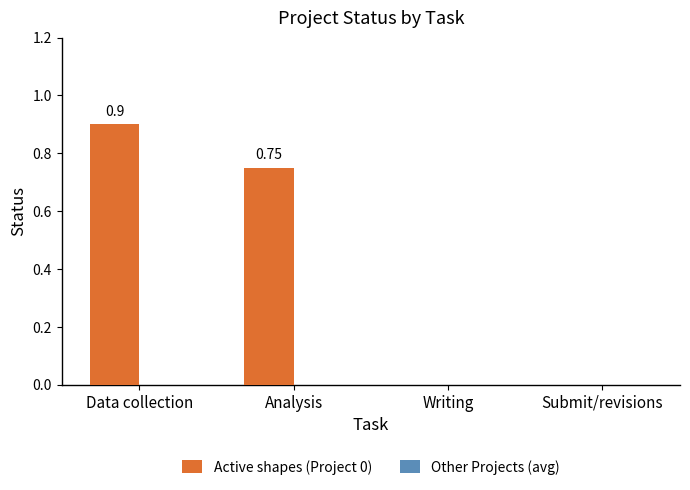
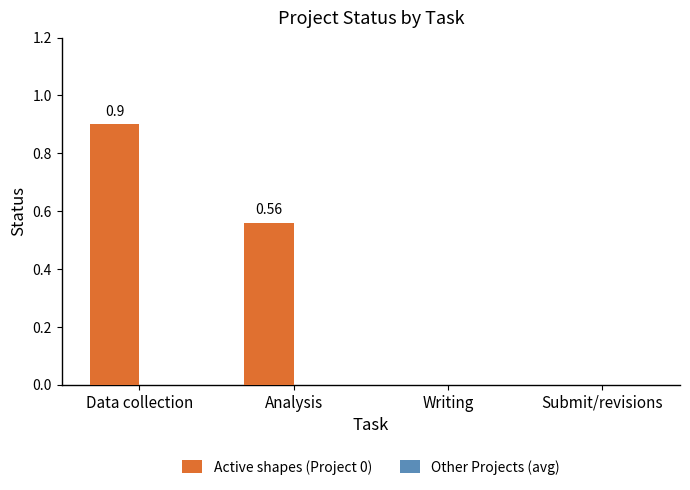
  {
    "Active shapes (Project 0)": {
      "Data collection": 0.9,
-     "Analysis": 0.75
+     "Analysis": 0.56
    },
    "Other Projects (avg)": {
      "Data collection": 0.00,
      "Analysis": 0.00,
      "Writing": 0.00,
      "Submit/revisions": 0.00
    }
  }
